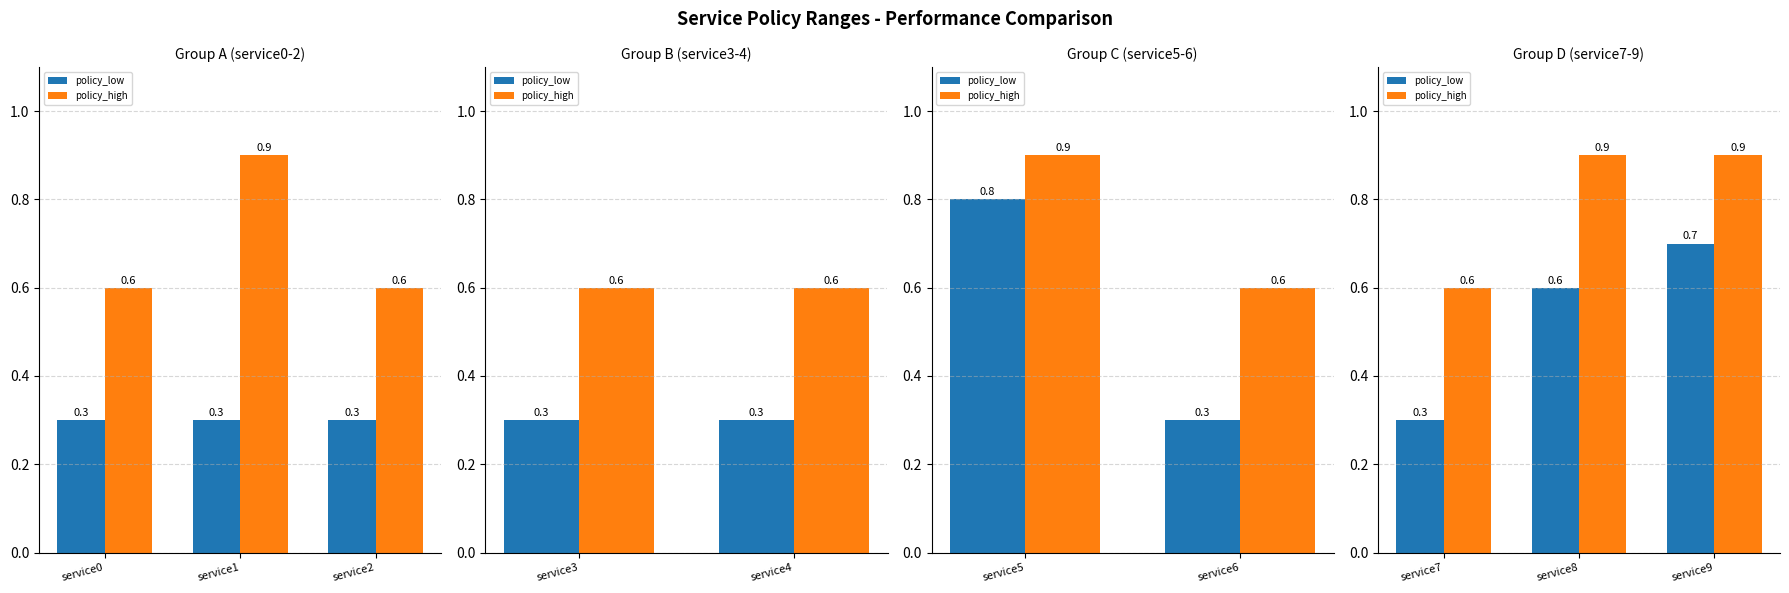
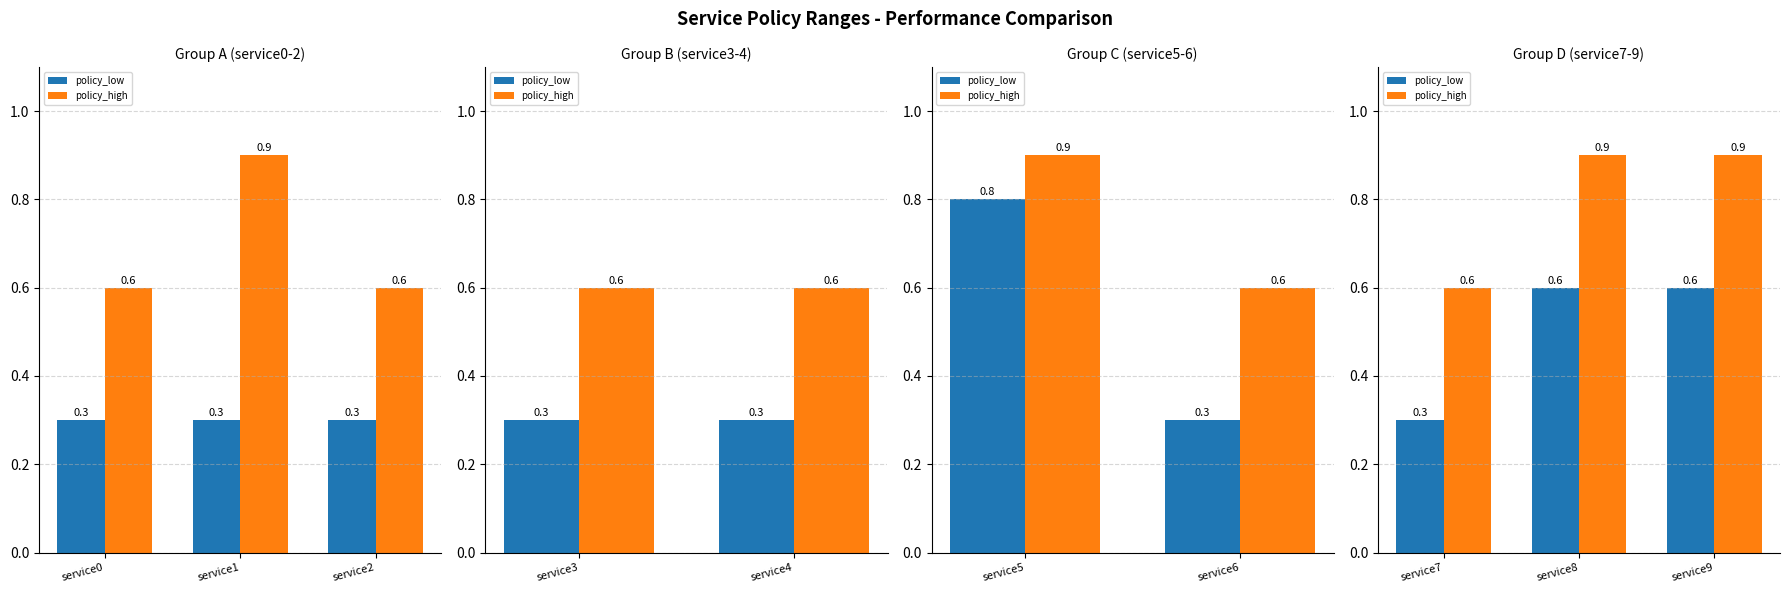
  {
    "Group A (service0-2)": {
      "policy_low": {
        "service0": 0.3,
        "service1": 0.3,
        "service2": 0.3
      },
      "policy_high": {
        "service0": 0.6,
        "service1": 0.9,
        "service2": 0.6
      }
    },
    "Group B (service3-4)": {
      "policy_low": {
        "service3": 0.3,
        "service4": 0.3
      },
      "policy_high": {
        "service3": 0.6,
        "service4": 0.6
      }
    },
    "Group C (service5-6)": {
      "policy_low": {
        "service5": 0.8,
        "service6": 0.3
      },
      "policy_high": {
        "service5": 0.9,
        "service6": 0.6
      }
    },
    "Group D (service7-9)": {
      "policy_low": {
        "service7": 0.3,
        "service8": 0.6,
-       "service9": 0.7
+       "service9": 0.6
      },
      "policy_high": {
        "service7": 0.6,
        "service8": 0.9,
        "service9": 0.9
      }
    }
  }
